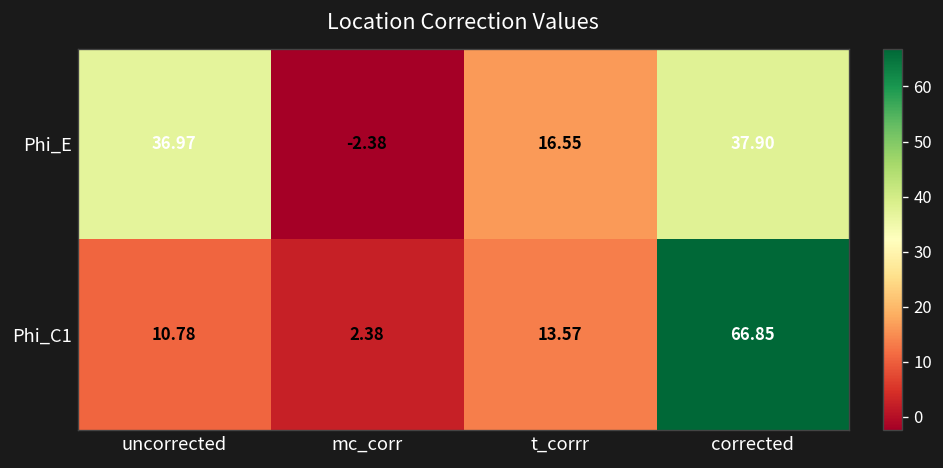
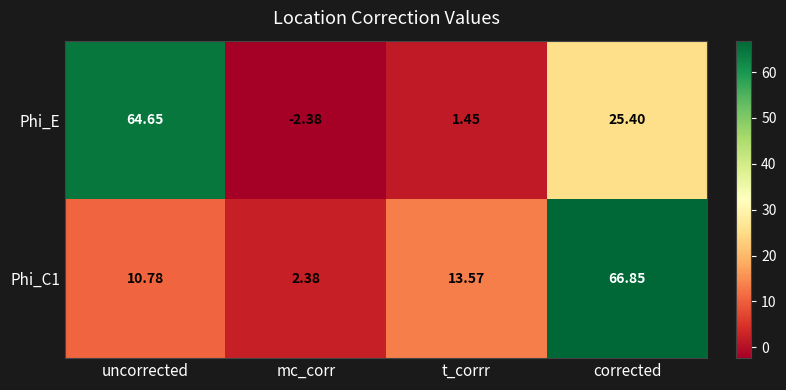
  {
    "Phi_E": {
-     "uncorrected": 36.97,
+     "uncorrected": 64.65,
      "mc_corr": -2.38,
-     "t_corrr": 16.55,
-     "corrected": 37.90
+     "t_corrr": 1.45,
+     "corrected": 25.40
    },
    "Phi_C1": {
      "uncorrected": 10.78,
      "mc_corr": 2.38,
      "t_corrr": 13.57,
      "corrected": 66.85
    }
  }
